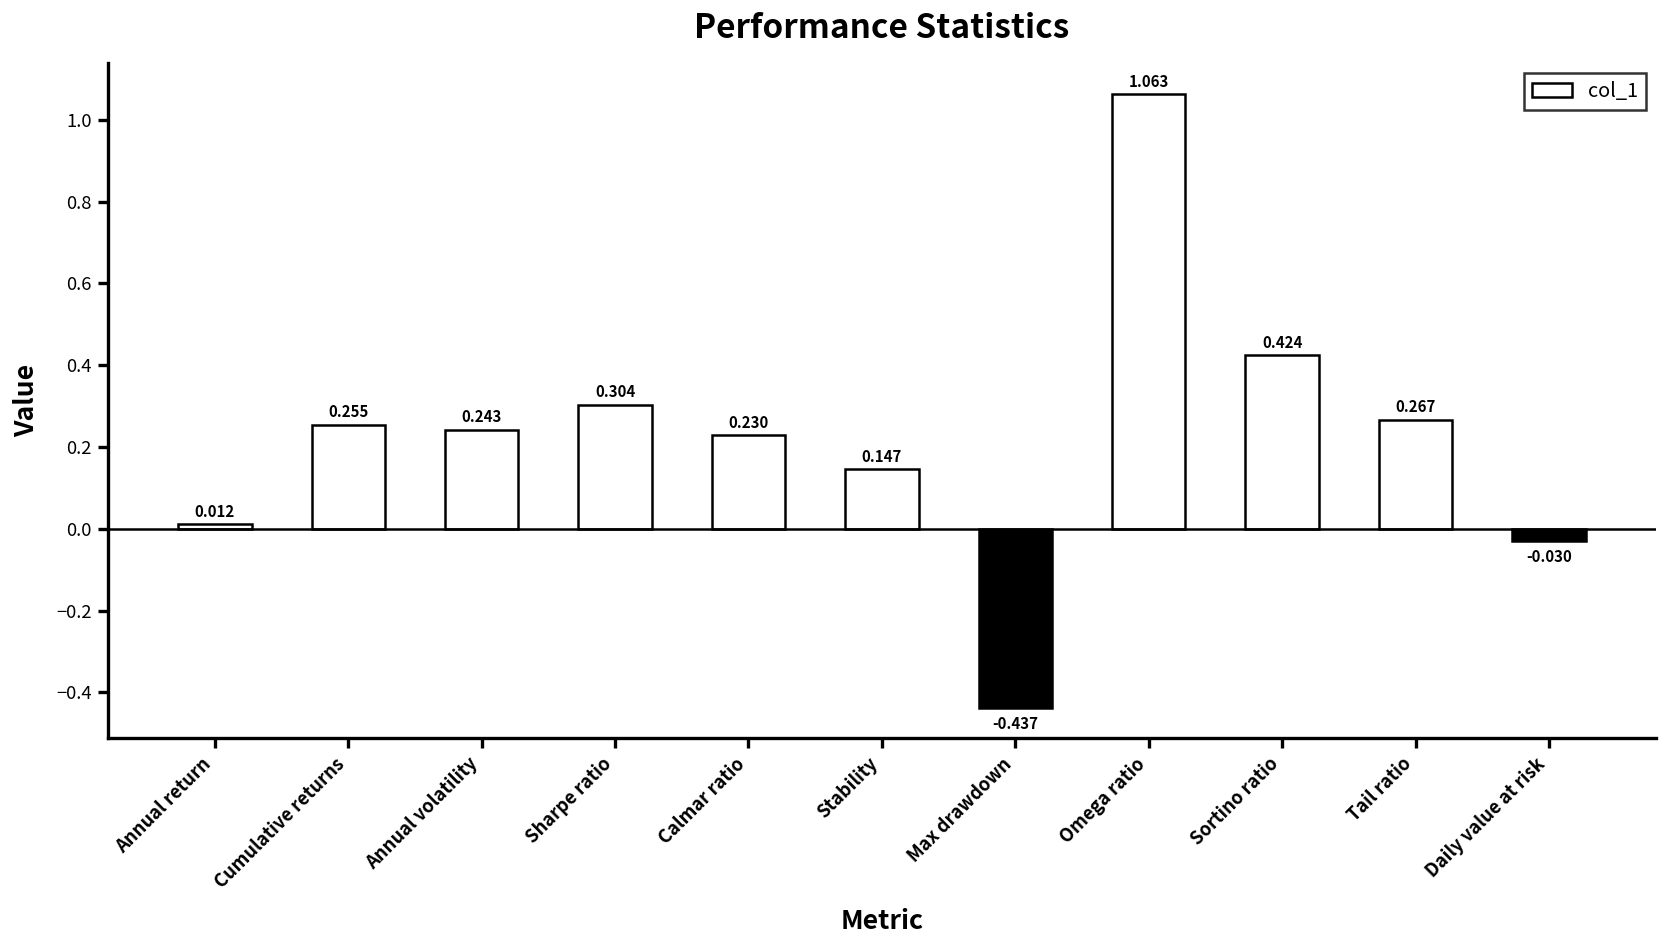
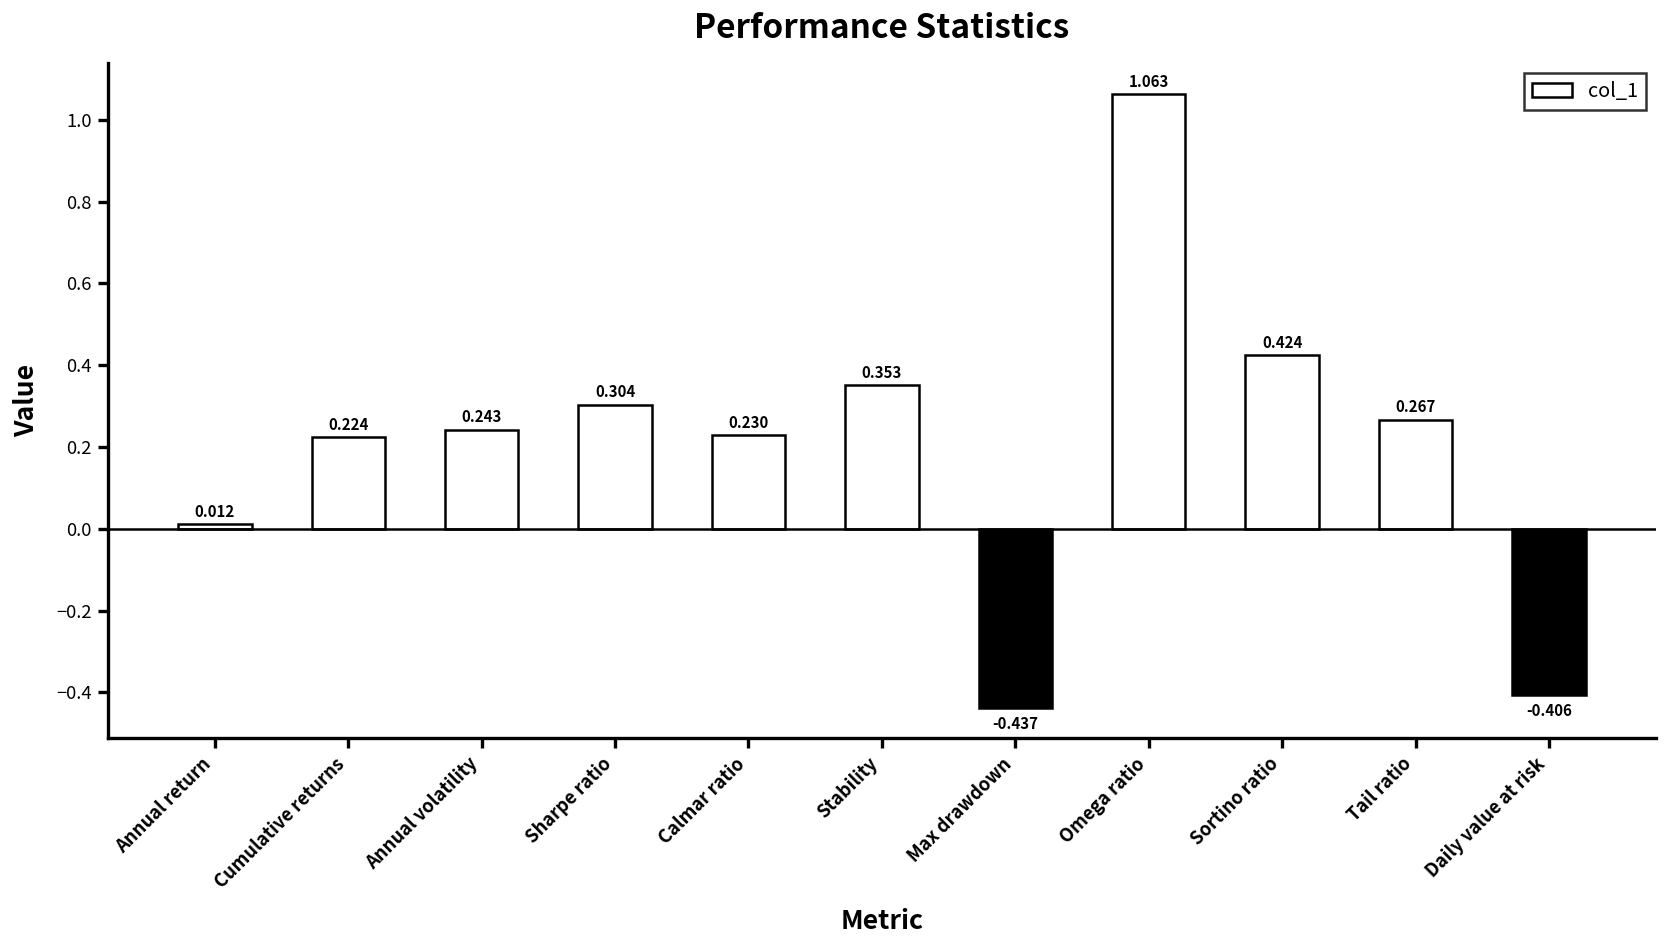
  {
    "Annual return": 0.012,
-   "Cumulative returns": 0.255,
+   "Cumulative returns": 0.224,
    "Annual volatility": 0.243,
    "Sharpe ratio": 0.304,
    "Calmar ratio": 0.230,
-   "Stability": 0.147,
+   "Stability": 0.353,
    "Max drawdown": -0.437,
    "Omega ratio": 1.063,
    "Sortino ratio": 0.424,
    "Tail ratio": 0.267,
-   "Daily value at risk": -0.030
+   "Daily value at risk": -0.406
  }
